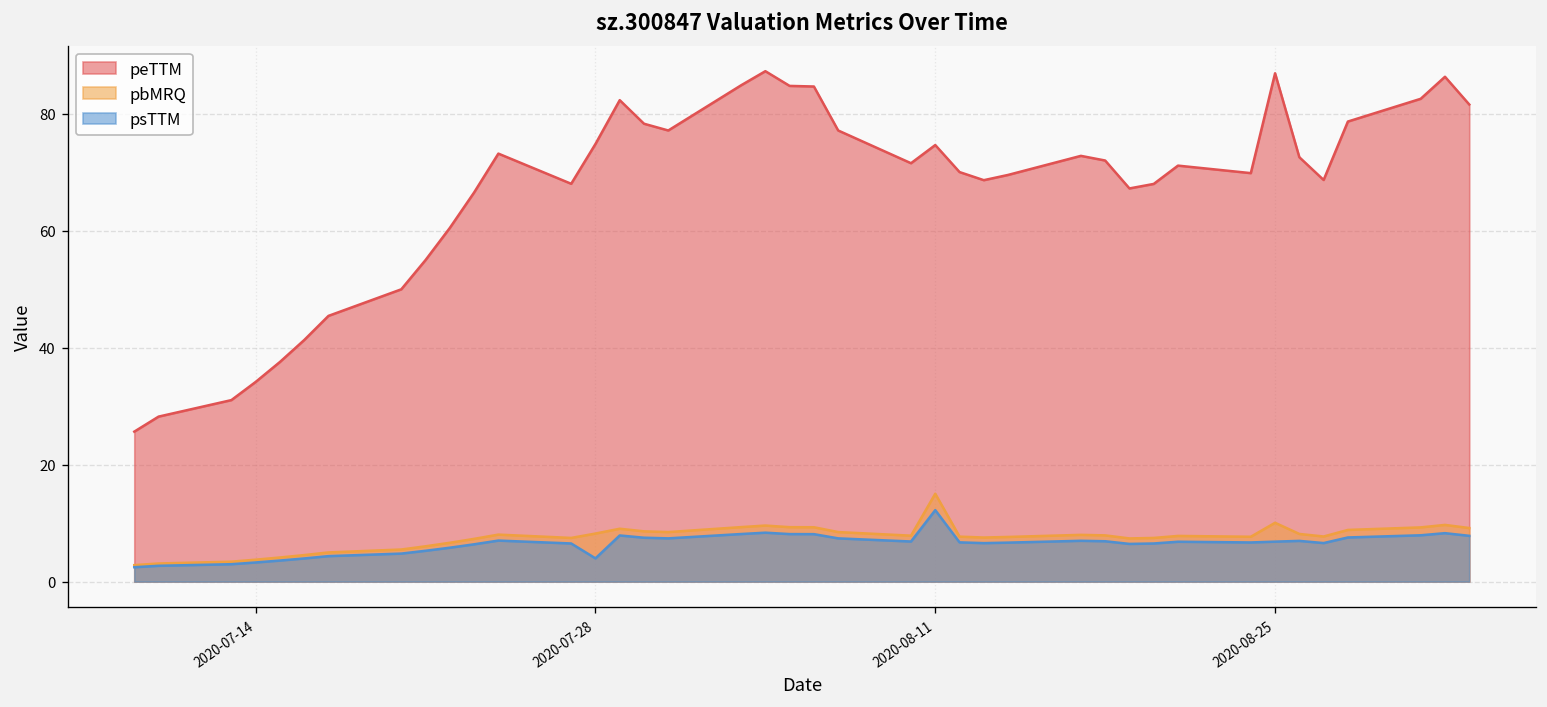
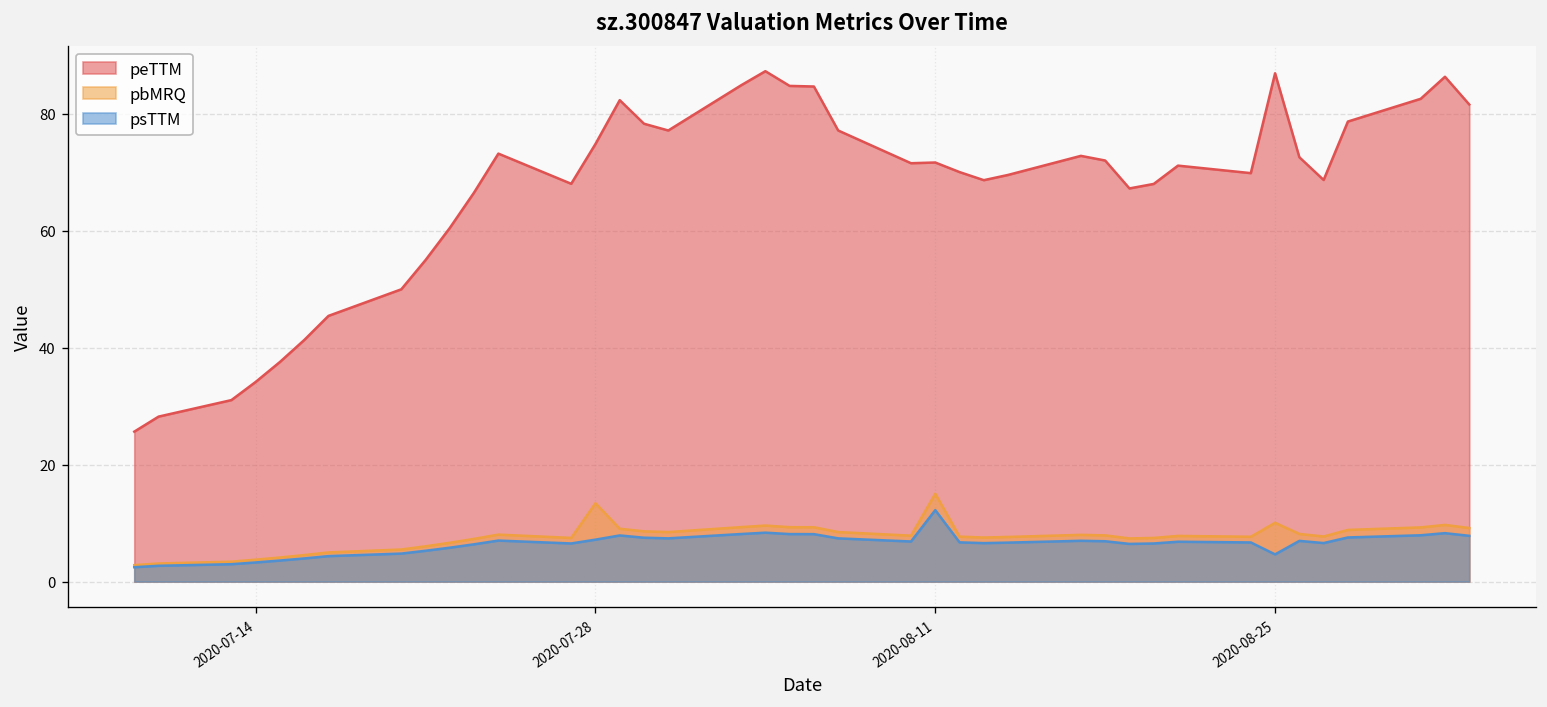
  {
    "peTTM": {
      "2020-07-14": 34,
      "2020-07-28": 75,
-     "2020-08-11": 75,
+     "2020-08-11": 72,
      "2020-08-25": 87
    },
    "pbMRQ": {
-     "2020-07-28": 8,
+     "2020-07-28": 13,
      "2020-08-11": 15,
      "2020-08-25": 10
    },
    "psTTM": {
-     "2020-07-28": 4,
+     "2020-07-28": 7,
      "2020-08-11": 12,
-     "2020-08-25": 7
+     "2020-08-25": 5
    }
  }
